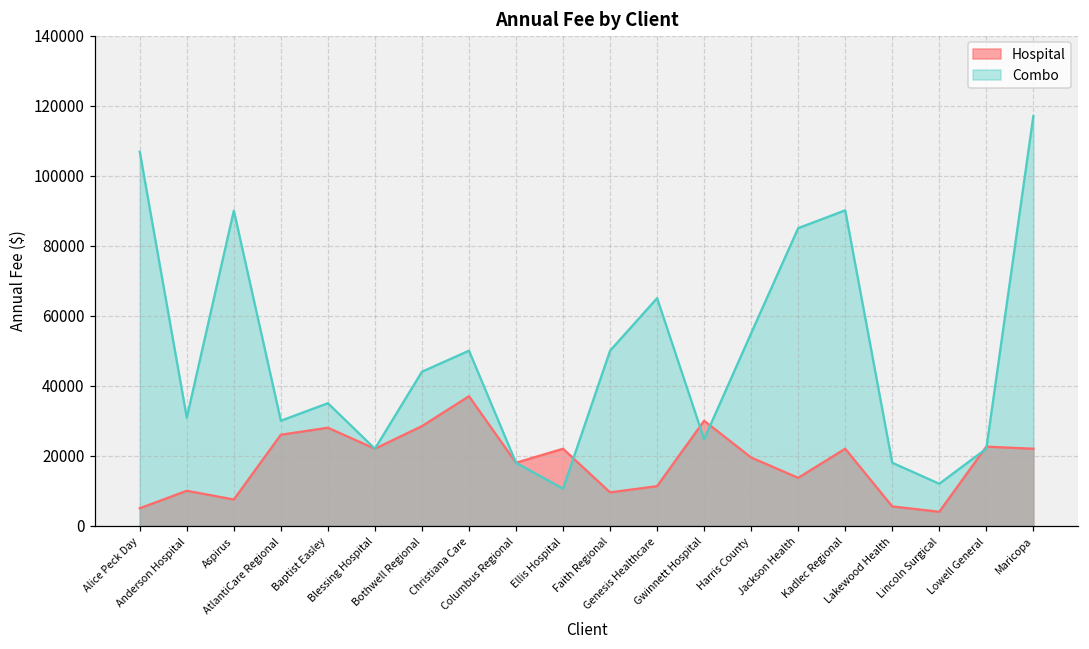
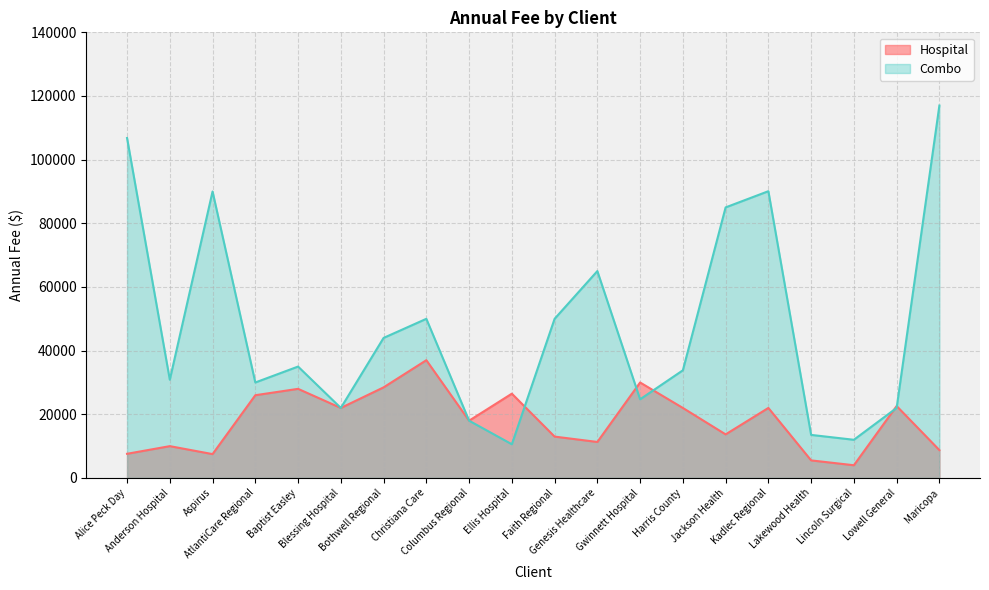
  {
    "Hospital": {
-     "Alice Peck Day": 5000,
+     "Alice Peck Day": 8000,
      "Anderson Hospital": 10000,
      "Aspirus": 8000,
      "AtlantiCare Regional": 26000,
      "Baptist Easley": 28000,
      "Bothwell Regional": 28000,
      "Christiana Care": 37000,
-     "Ellis Hospital": 22000,
-     "Faith Regional": 10000,
+     "Ellis Hospital": 26000,
+     "Faith Regional": 13000,
      "Genesis Healthcare": 11000,
      "Gwinnett Hospital": 30000,
-     "Harris County": 19000,
+     "Harris County": 22000,
      "Jackson Health": 14000,
      "Kadlec Regional": 22000,
      "Lakewood Health": 6000,
      "Lincoln Surgical": 4000,
-     "Maricopa": 22000
+     "Maricopa": 9000
    },
    "Combo": {
      "Alice Peck Day": 107000,
      "Anderson Hospital": 31000,
      "Aspirus": 90000,
      "AtlantiCare Regional": 30000,
      "Baptist Easley": 35000,
      "Bothwell Regional": 44000,
      "Christiana Care": 50000,
      "Ellis Hospital": 11000,
      "Faith Regional": 50000,
      "Genesis Healthcare": 65000,
      "Gwinnett Hospital": 25000,
-     "Harris County": 55000,
+     "Harris County": 34000,
      "Jackson Health": 85000,
      "Kadlec Regional": 90000,
-     "Lakewood Health": 18000,
+     "Lakewood Health": 14000,
      "Lincoln Surgical": 12000,
      "Maricopa": 117000
    }
  }
